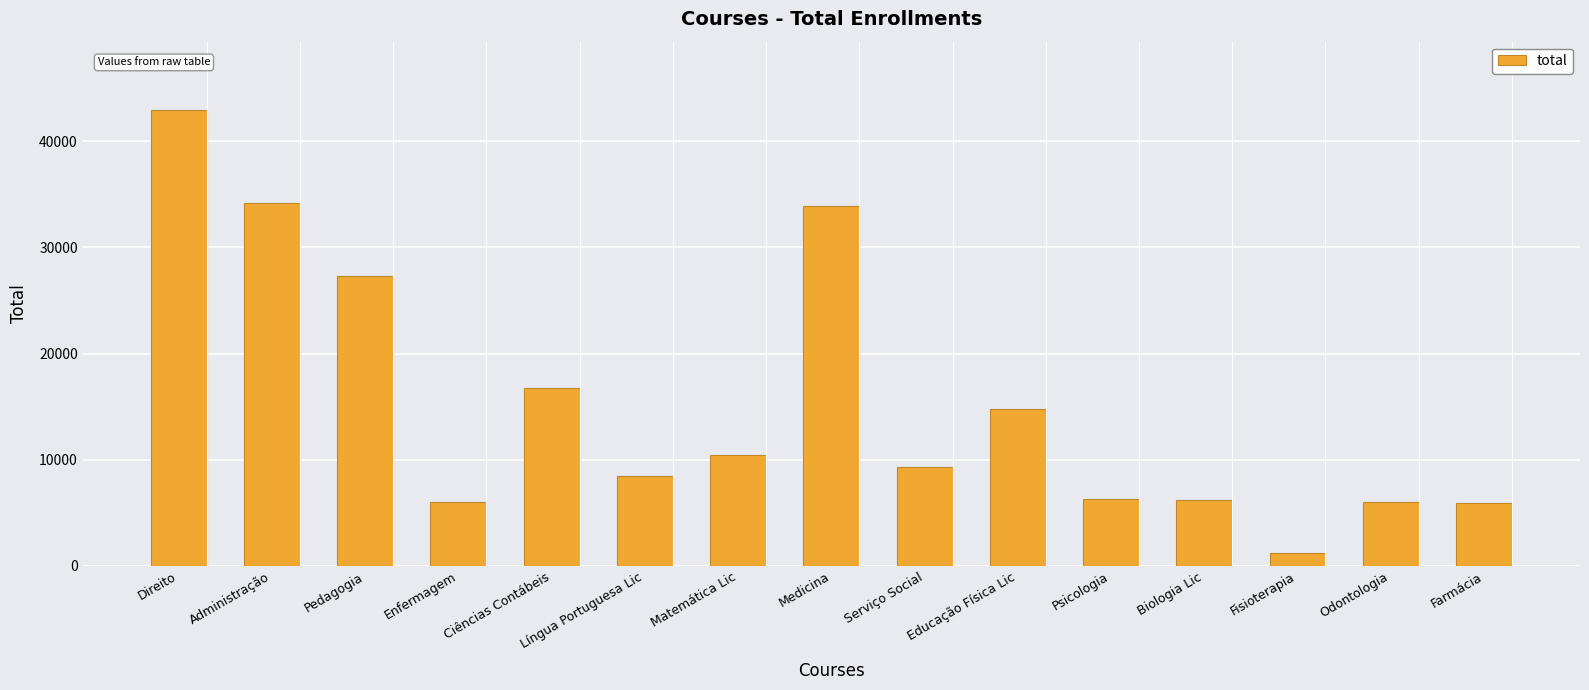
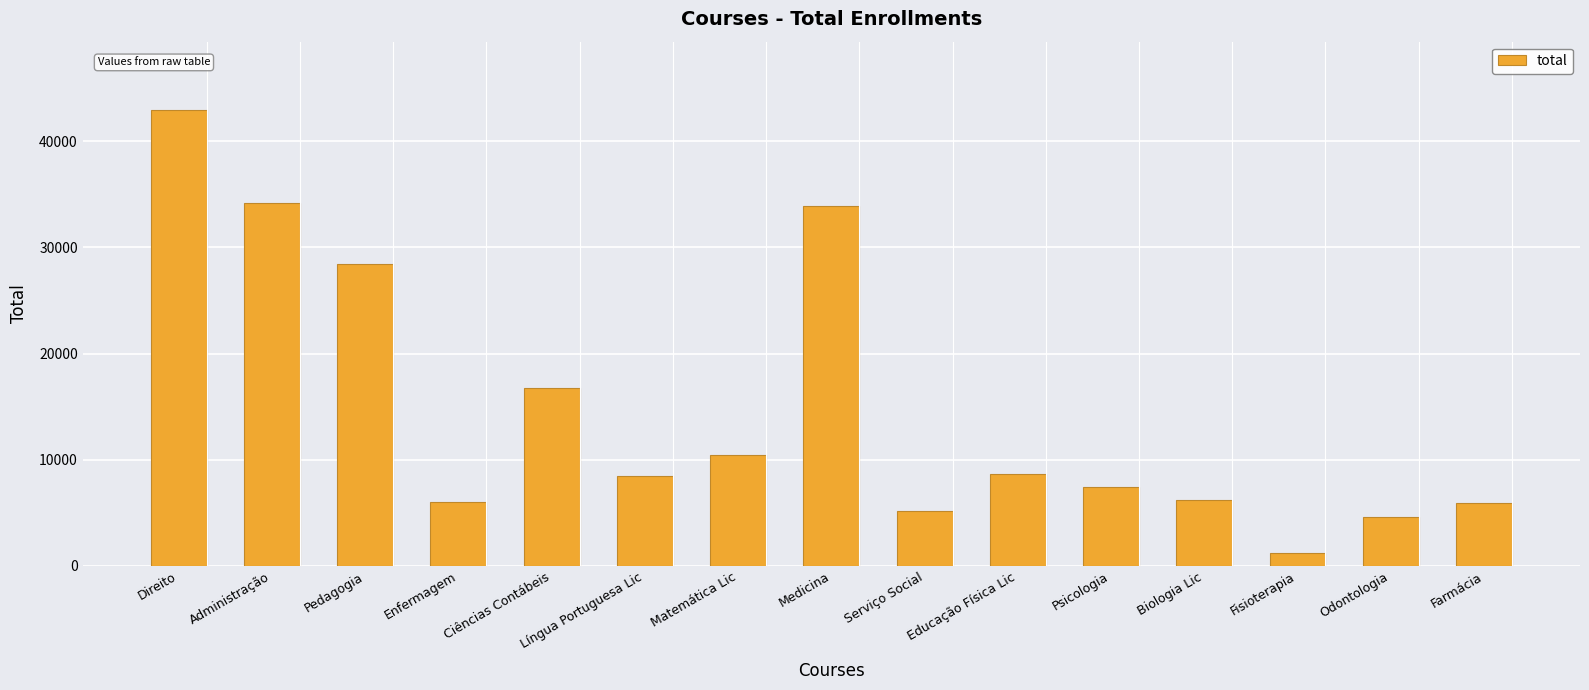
  {
    "Direito": 42900,
    "Administração": 34200,
-   "Pedagogia": 27300,
+   "Pedagogia": 28400,
    "Enfermagem": 6000,
    "Ciências Contábeis": 16800,
    "Língua Portuguesa Lic": 8500,
    "Matemática Lic": 10400,
    "Medicina": 33900,
-   "Serviço Social": 9300,
-   "Educação Física Lic": 14800,
-   "Psicologia": 6300,
+   "Serviço Social": 5100,
+   "Educação Física Lic": 8600,
+   "Psicologia": 7400,
    "Biologia Lic": 6200,
    "Fisioterapia": 1200,
-   "Odontologia": 6000,
+   "Odontologia": 4600,
    "Farmácia": 5900
  }
